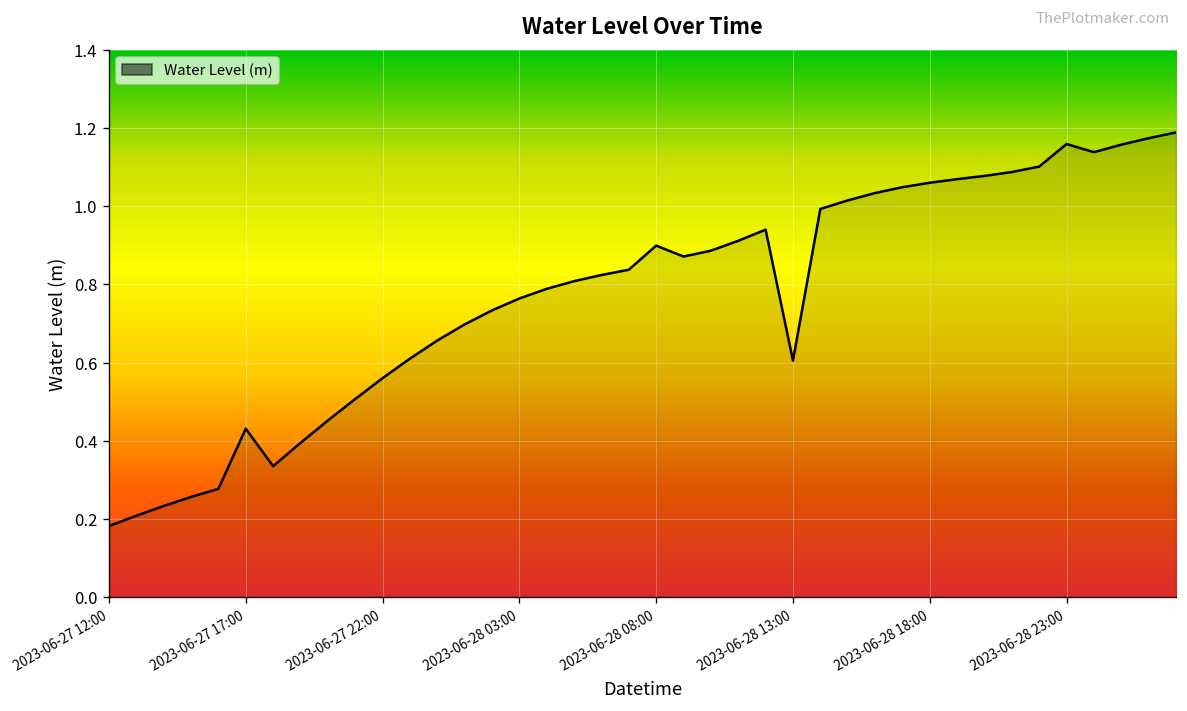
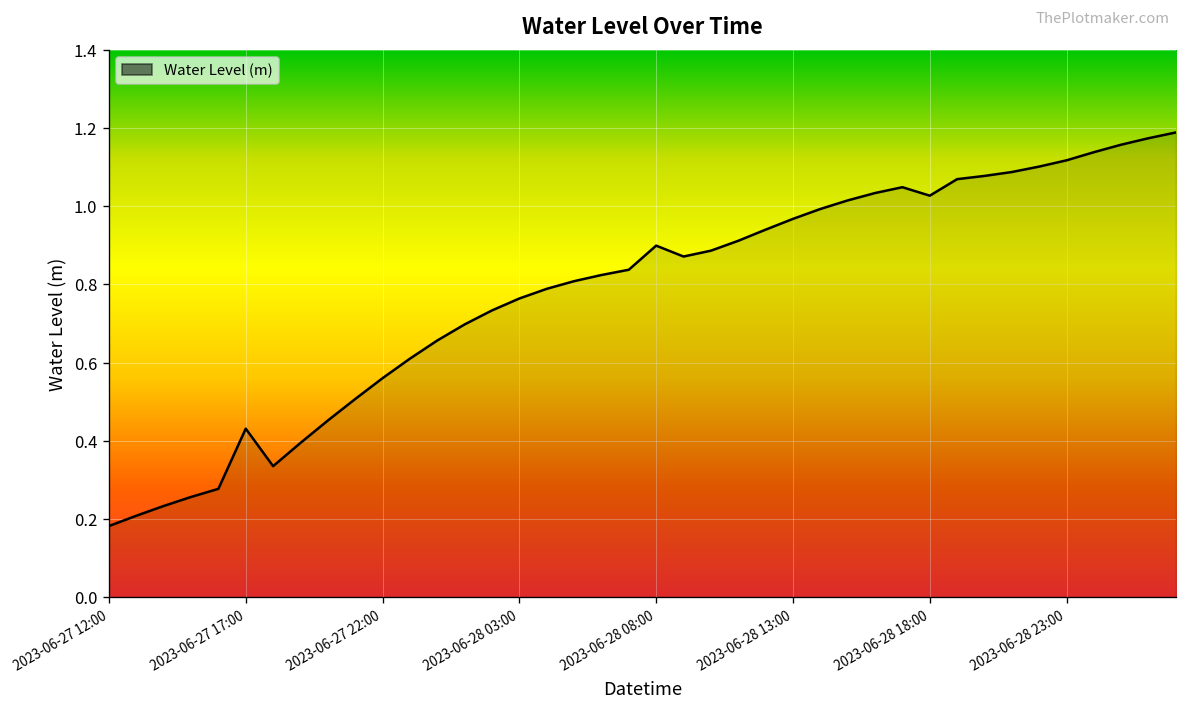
  {
    "2023-06-27 12:00": 0.18,
    "2023-06-27 17:00": 0.43,
    "2023-06-27 22:00": 0.56,
    "2023-06-28 03:00": 0.76,
    "2023-06-28 08:00": 0.90,
-   "2023-06-28 13:00": 0.61,
-   "2023-06-28 18:00": 1.06,
-   "2023-06-28 23:00": 1.16
+   "2023-06-28 13:00": 0.97,
+   "2023-06-28 18:00": 1.03,
+   "2023-06-28 23:00": 1.12
  }
